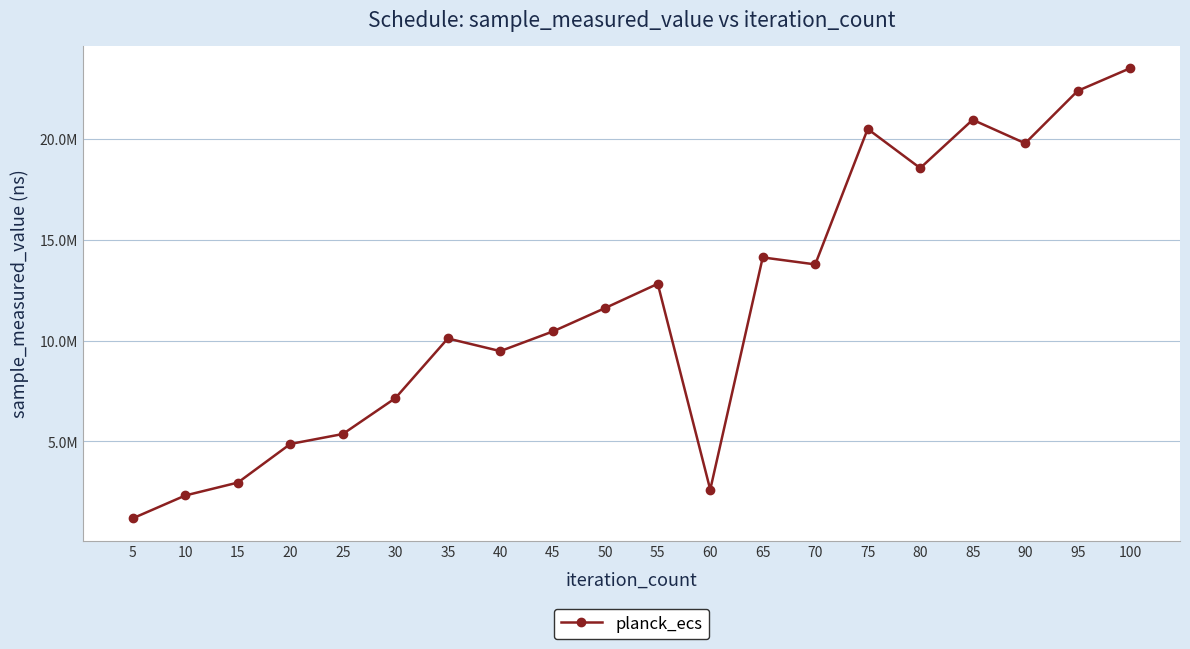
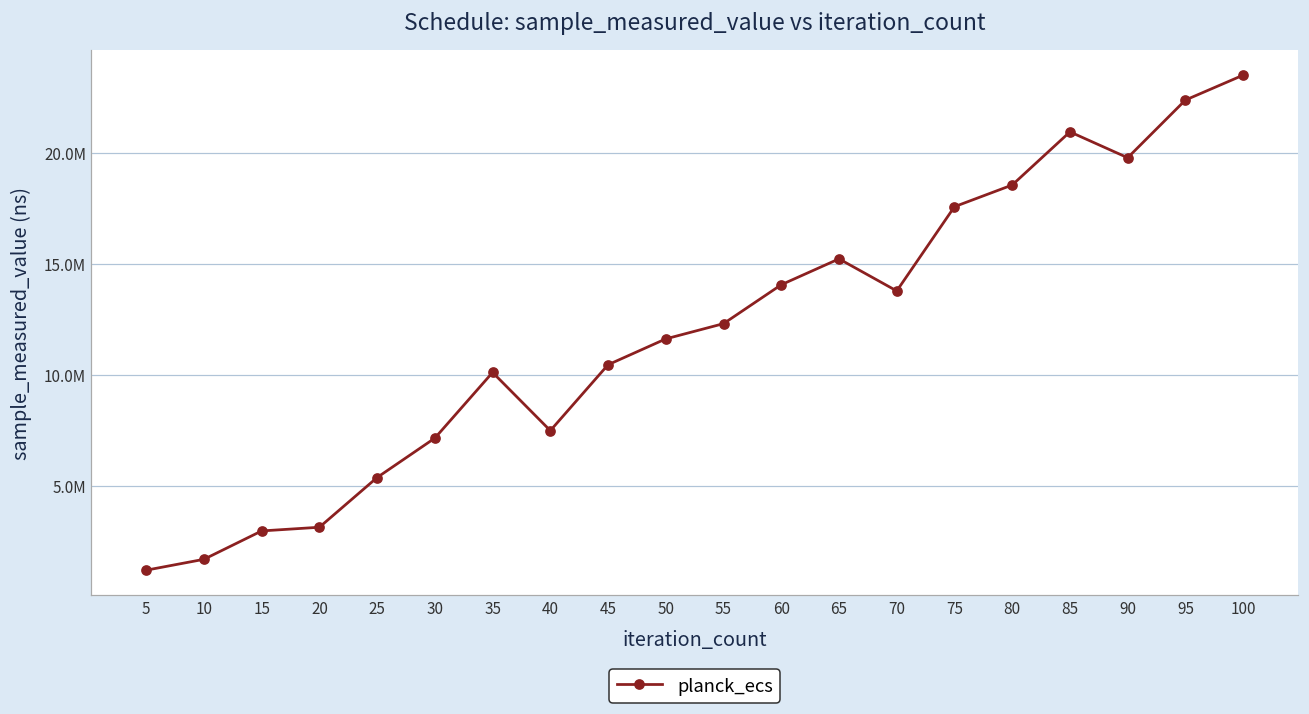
  {
    "5": 1200000,
-   "10": 2300000,
+   "10": 1700000,
    "15": 3000000,
-   "20": 4900000,
+   "20": 3100000,
    "25": 5400000,
    "30": 7100000,
    "35": 10100000,
-   "40": 9500000,
+   "40": 7500000,
    "45": 10500000,
    "50": 11600000,
-   "55": 12800000,
-   "60": 2600000,
-   "65": 14100000,
+   "55": 12300000,
+   "60": 14100000,
+   "65": 15200000,
    "70": 13800000,
-   "75": 20500000,
+   "75": 17600000,
    "80": 18600000,
    "85": 21000000,
    "90": 19800000,
    "95": 22400000,
    "100": 23500000
  }
